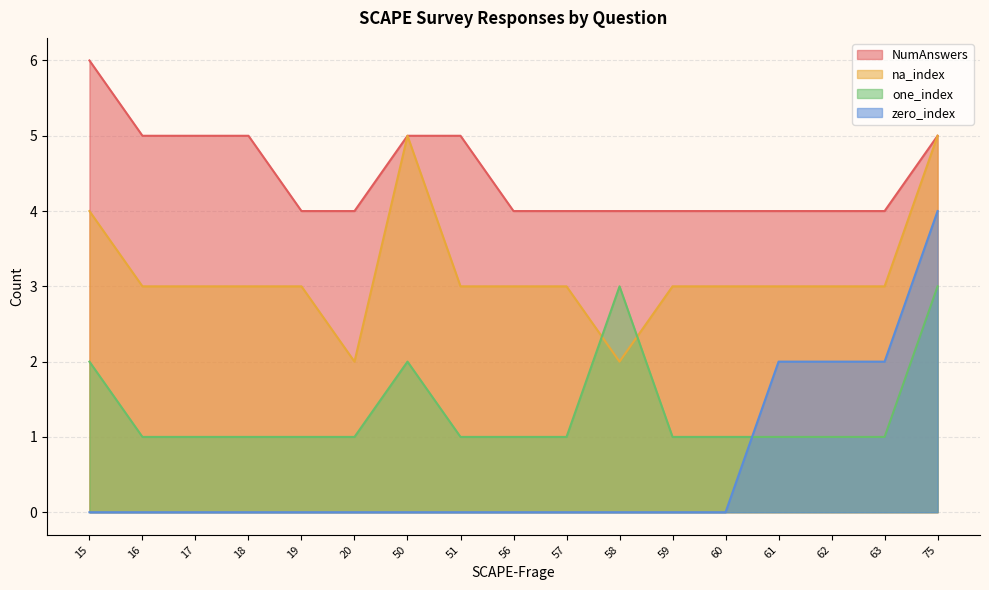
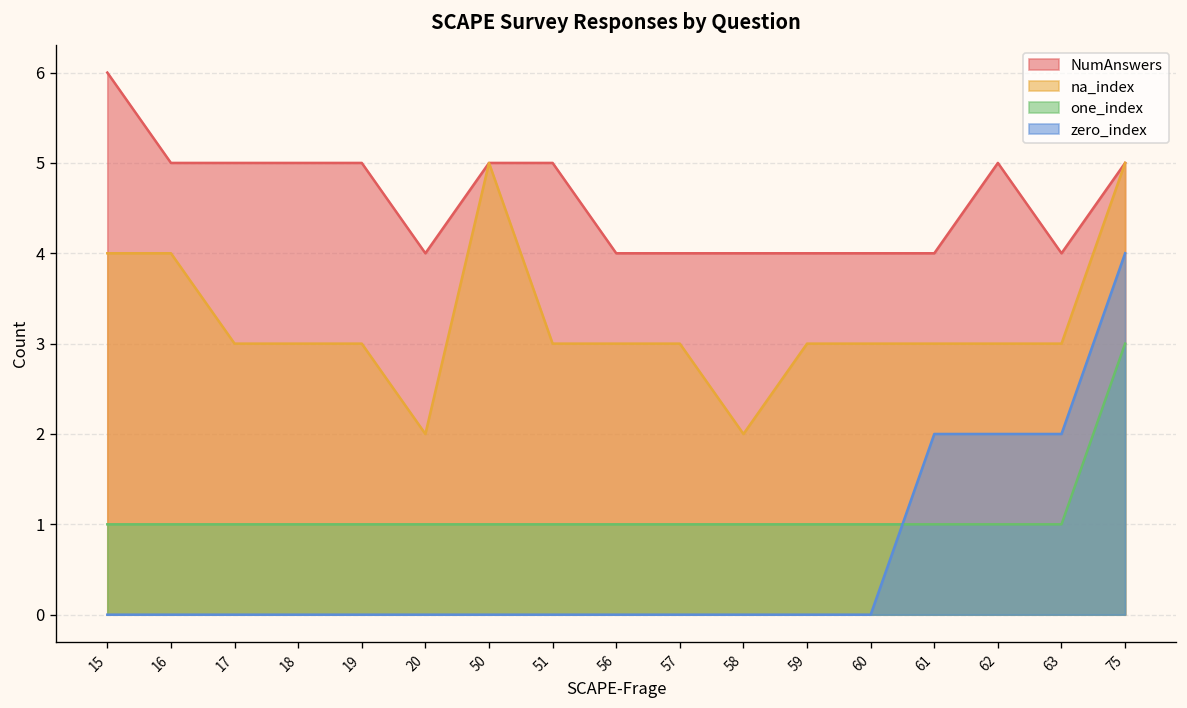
  {
    "NumAnswers": {
      "15": 6,
      "16": 5,
      "17": 5,
      "18": 5,
-     "19": 4,
+     "19": 5,
      "20": 4,
      "51": 5,
      "56": 4,
      "57": 4,
      "58": 4,
      "59": 4,
      "60": 4,
      "61": 4,
-     "62": 4,
+     "62": 5,
      "63": 4
    },
    "na_index": {
      "15": 4,
-     "16": 3,
+     "16": 4,
      "17": 3,
      "18": 3,
      "19": 3,
      "20": 2,
      "51": 3,
      "56": 3,
      "57": 3,
      "58": 2,
      "59": 3,
      "60": 3,
      "61": 3,
      "62": 3,
      "63": 3
    },
    "one_index": {
-     "15": 2,
+     "15": 1,
      "16": 1,
      "17": 1,
      "18": 1,
      "19": 1,
      "20": 1,
-     "50": 2,
+     "50": 1,
      "51": 1,
      "56": 1,
      "57": 1,
-     "58": 3,
+     "58": 1,
      "59": 1,
      "60": 1,
      "61": 1,
      "62": 1,
      "63": 1,
      "75": 3
    },
    "zero_index": {
      "15": 0,
      "16": 0,
      "17": 0,
      "18": 0,
      "19": 0,
      "20": 0,
      "50": 0,
      "51": 0,
      "56": 0,
      "57": 0,
      "58": 0,
      "59": 0,
      "60": 0,
      "61": 2,
      "62": 2,
      "63": 2,
      "75": 4
    }
  }
